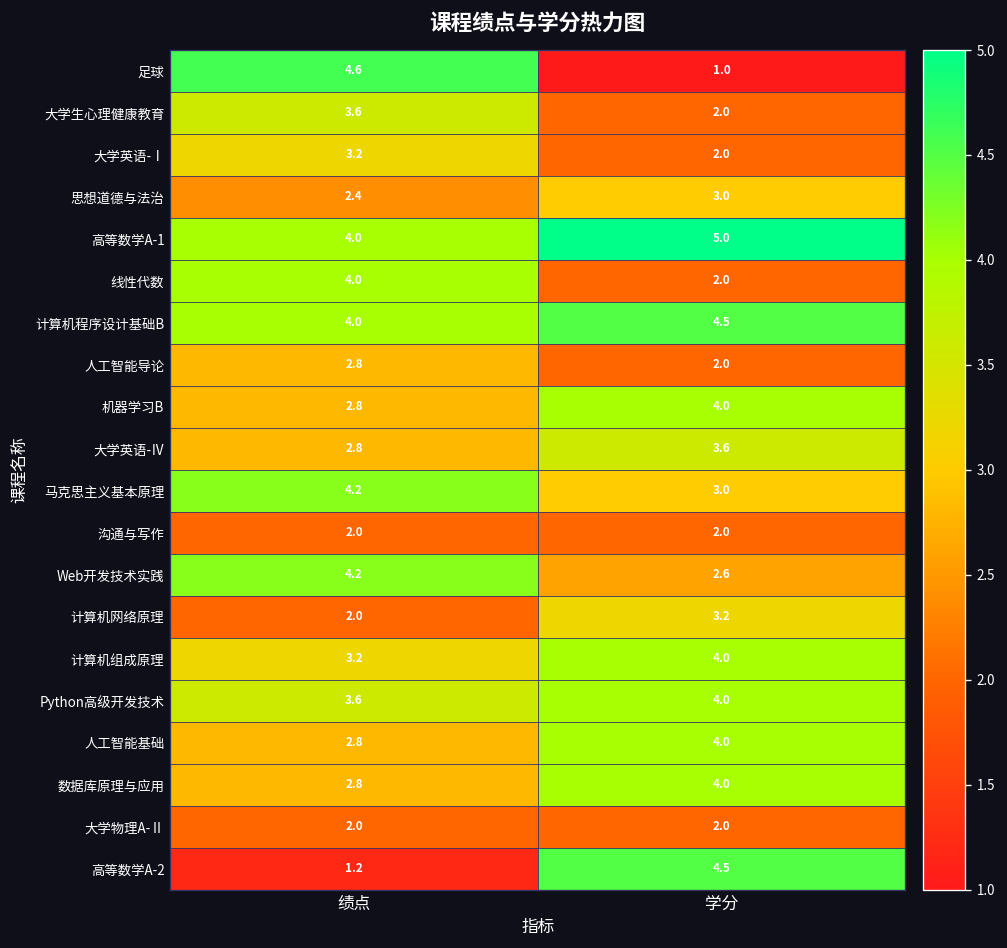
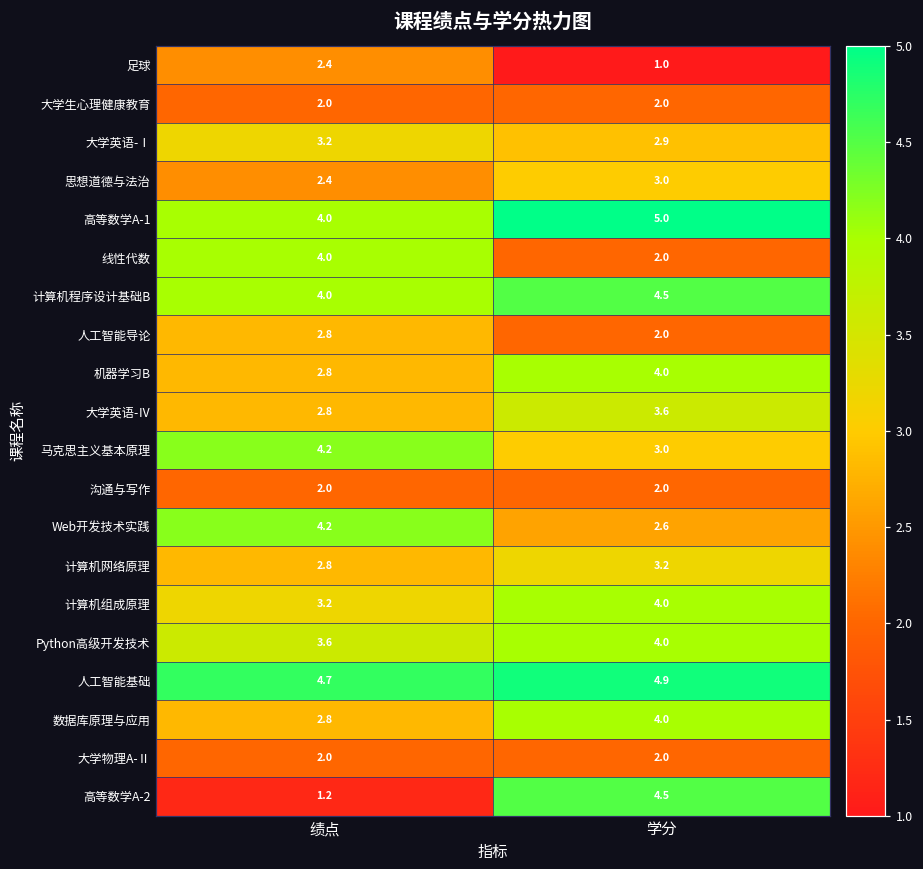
  {
    "足球": {
-     "绩点": 4.6,
+     "绩点": 2.4,
      "学分": 1.0
    },
    "大学生心理健康教育": {
-     "绩点": 3.6,
+     "绩点": 2.0,
      "学分": 2.0
    },
    "大学英语-Ⅰ": {
      "绩点": 3.2,
-     "学分": 2.0
+     "学分": 2.9
    },
    "思想道德与法治": {
      "绩点": 2.4,
      "学分": 3.0
    },
    "高等数学A-1": {
      "绩点": 4.0,
      "学分": 5.0
    },
    "线性代数": {
      "绩点": 4.0,
      "学分": 2.0
    },
    "计算机程序设计基础B": {
      "绩点": 4.0,
      "学分": 4.5
    },
    "人工智能导论": {
      "绩点": 2.8,
      "学分": 2.0
    },
    "机器学习B": {
      "绩点": 2.8,
      "学分": 4.0
    },
    "大学英语-Ⅳ": {
      "绩点": 2.8,
      "学分": 3.6
    },
    "马克思主义基本原理": {
      "绩点": 4.2,
      "学分": 3.0
    },
    "沟通与写作": {
      "绩点": 2.0,
      "学分": 2.0
    },
    "Web开发技术实践": {
      "绩点": 4.2,
      "学分": 2.6
    },
    "计算机网络原理": {
-     "绩点": 2.0,
+     "绩点": 2.8,
      "学分": 3.2
    },
    "计算机组成原理": {
      "绩点": 3.2,
      "学分": 4.0
    },
    "Python高级开发技术": {
      "绩点": 3.6,
      "学分": 4.0
    },
    "人工智能基础": {
-     "绩点": 2.8,
-     "学分": 4.0
+     "绩点": 4.7,
+     "学分": 4.9
    },
    "数据库原理与应用": {
      "绩点": 2.8,
      "学分": 4.0
    },
    "大学物理A-Ⅱ": {
      "绩点": 2.0,
      "学分": 2.0
    },
    "高等数学A-2": {
      "绩点": 1.2,
      "学分": 4.5
    }
  }
